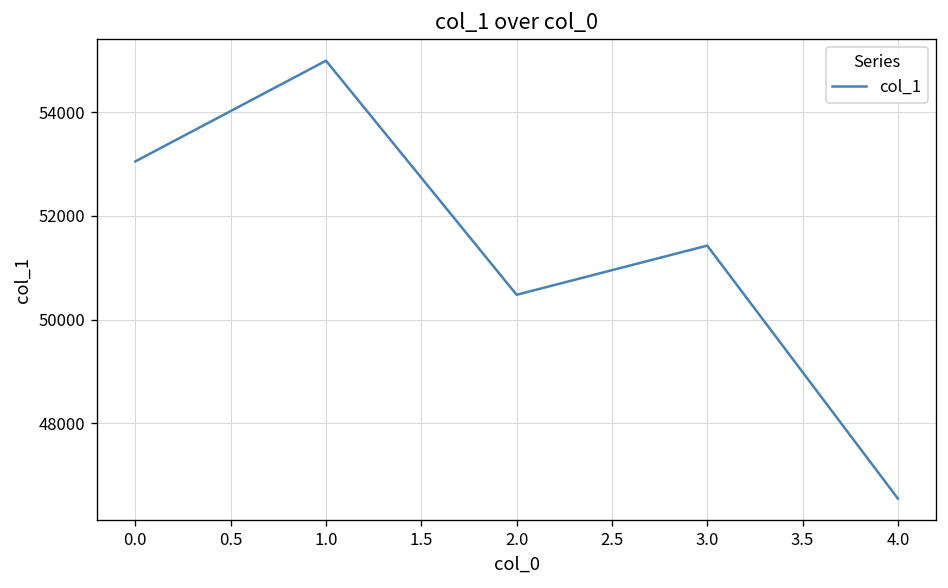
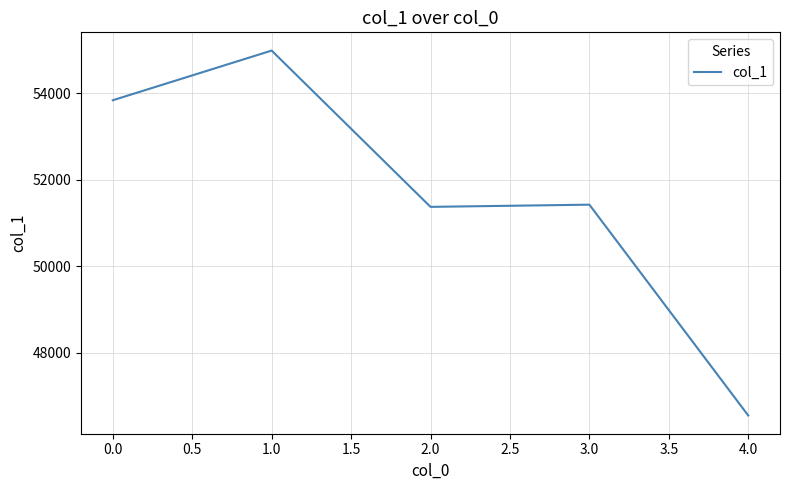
  {
-   "0.0": 53000,
+   "0.0": 53800,
    "1.0": 55000,
-   "2.0": 50500,
+   "2.0": 51400,
    "3.0": 51400,
    "4.0": 46600
  }
